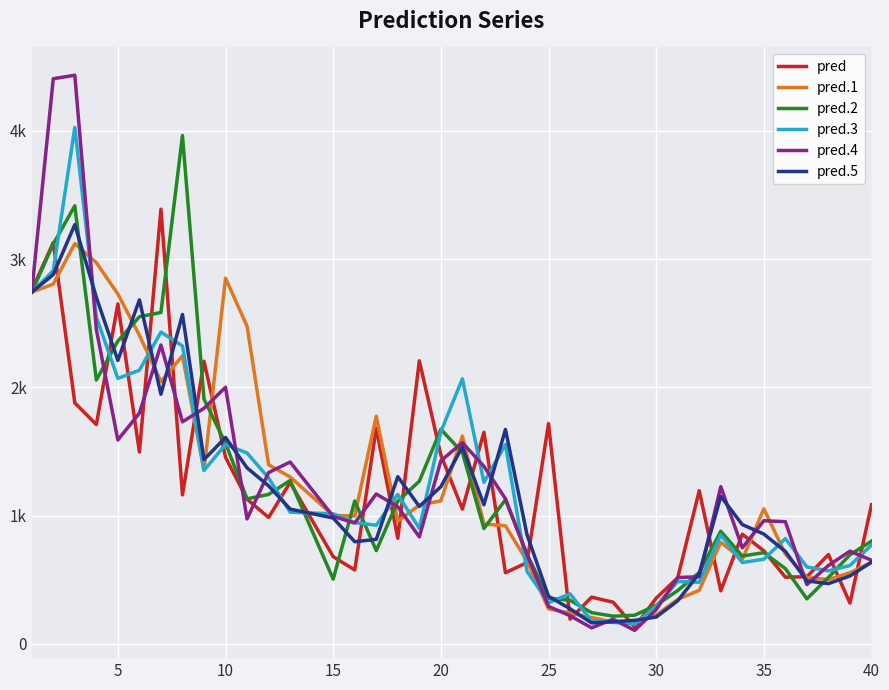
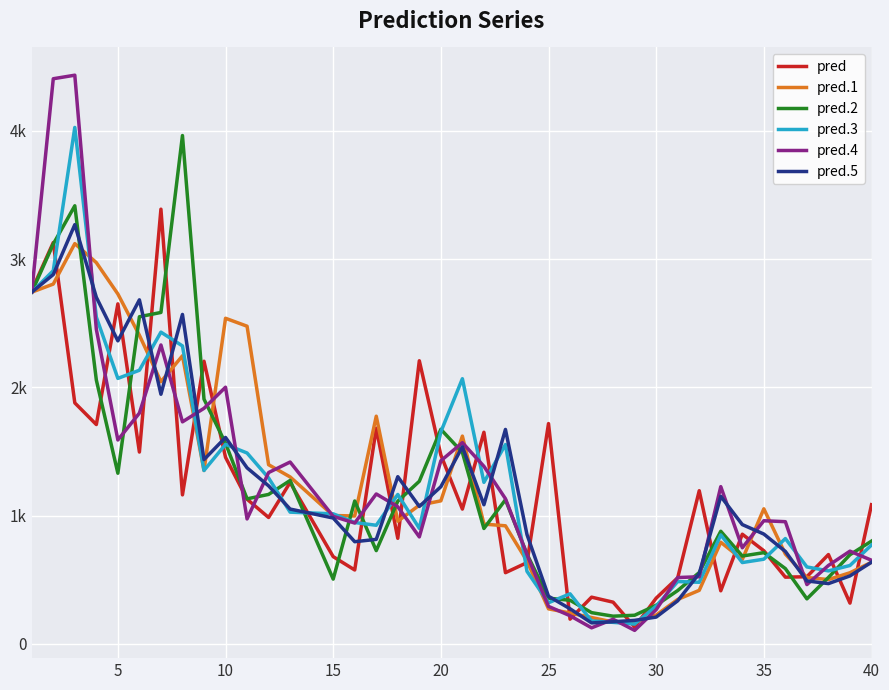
  {
    "pred": {
      "5": 2650,
      "10": 1460,
      "15": 680,
      "20": 1470,
      "25": 1720,
      "30": 360,
      "40": 1090
    },
    "pred.1": {
      "5": 2730,
-     "10": 2850,
+     "10": 2540,
      "20": 1120,
      "35": 1050
    },
    "pred.2": {
-     "5": 2360,
+     "5": 1330,
      "15": 510,
      "20": 1670,
      "40": 800
    },
    "pred.3": {
      "5": 2070,
      "20": 1650,
      "25": 320,
      "35": 660,
      "40": 770
    },
    "pred.4": {
      "5": 1590,
      "10": 2000,
      "20": 1430,
      "30": 270,
      "35": 960
    },
    "pred.5": {
-     "5": 2210,
+     "5": 2360,
      "10": 1610,
      "20": 1230,
      "35": 860
    }
  }
